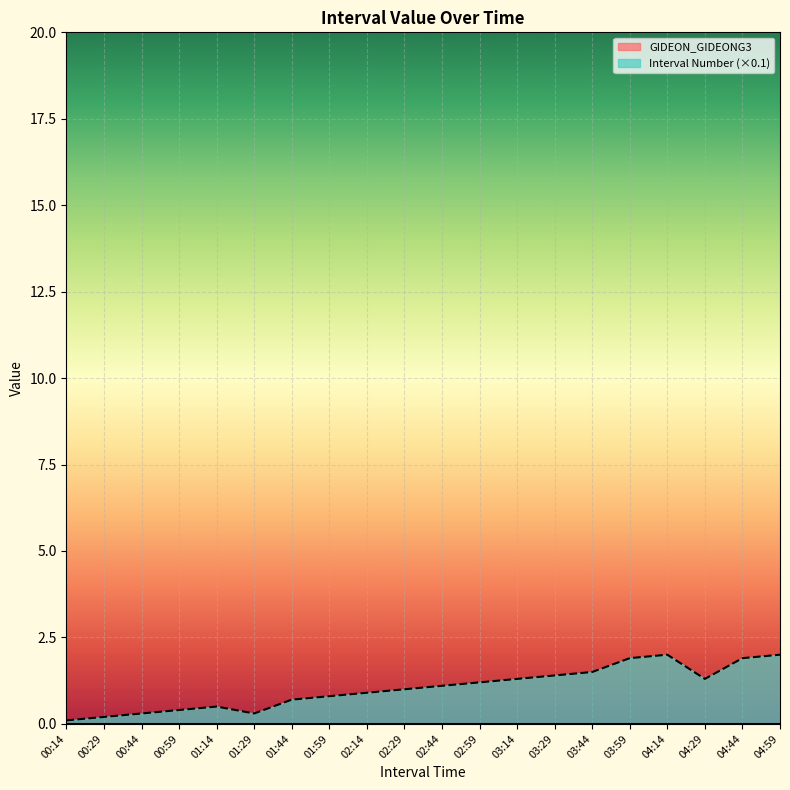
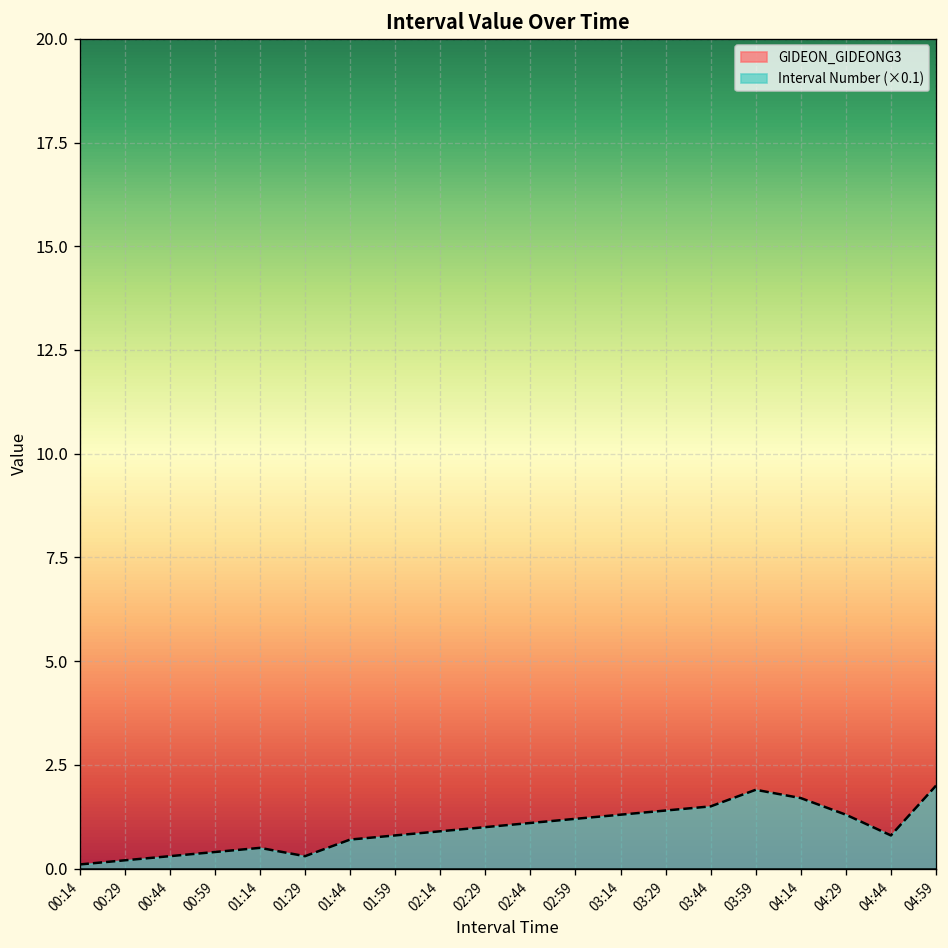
  {
    "GIDEON_GIDEONG3": {
      "00:14": 0.0,
      "00:29": 0.0,
      "00:44": 0.0,
      "00:59": 0.0,
      "01:14": 0.0,
      "01:29": 0.0,
      "01:44": 0.0,
      "01:59": 0.0,
      "02:14": 0.0,
      "02:29": 0.0,
      "02:44": 0.0,
      "02:59": 0.0,
      "03:14": 0.0,
      "03:29": 0.0,
      "03:44": 0.0,
      "03:59": 0.0,
      "04:14": 0.0,
      "04:29": 0.0,
      "04:44": 0.0,
      "04:59": 0.0
    },
    "Interval Number (×0.1)": {
      "00:14": 0.1,
      "00:29": 0.2,
      "00:44": 0.3,
      "00:59": 0.4,
      "01:14": 0.5,
      "01:29": 0.3,
      "01:44": 0.7,
      "01:59": 0.8,
      "02:14": 0.9,
      "02:29": 1.0,
      "02:44": 1.1,
      "02:59": 1.2,
      "03:14": 1.3,
      "03:29": 1.4,
      "03:44": 1.5,
      "03:59": 1.9,
-     "04:14": 2.0,
+     "04:14": 1.7,
      "04:29": 1.3,
-     "04:44": 1.9,
+     "04:44": 0.8,
      "04:59": 2.0
    }
  }
